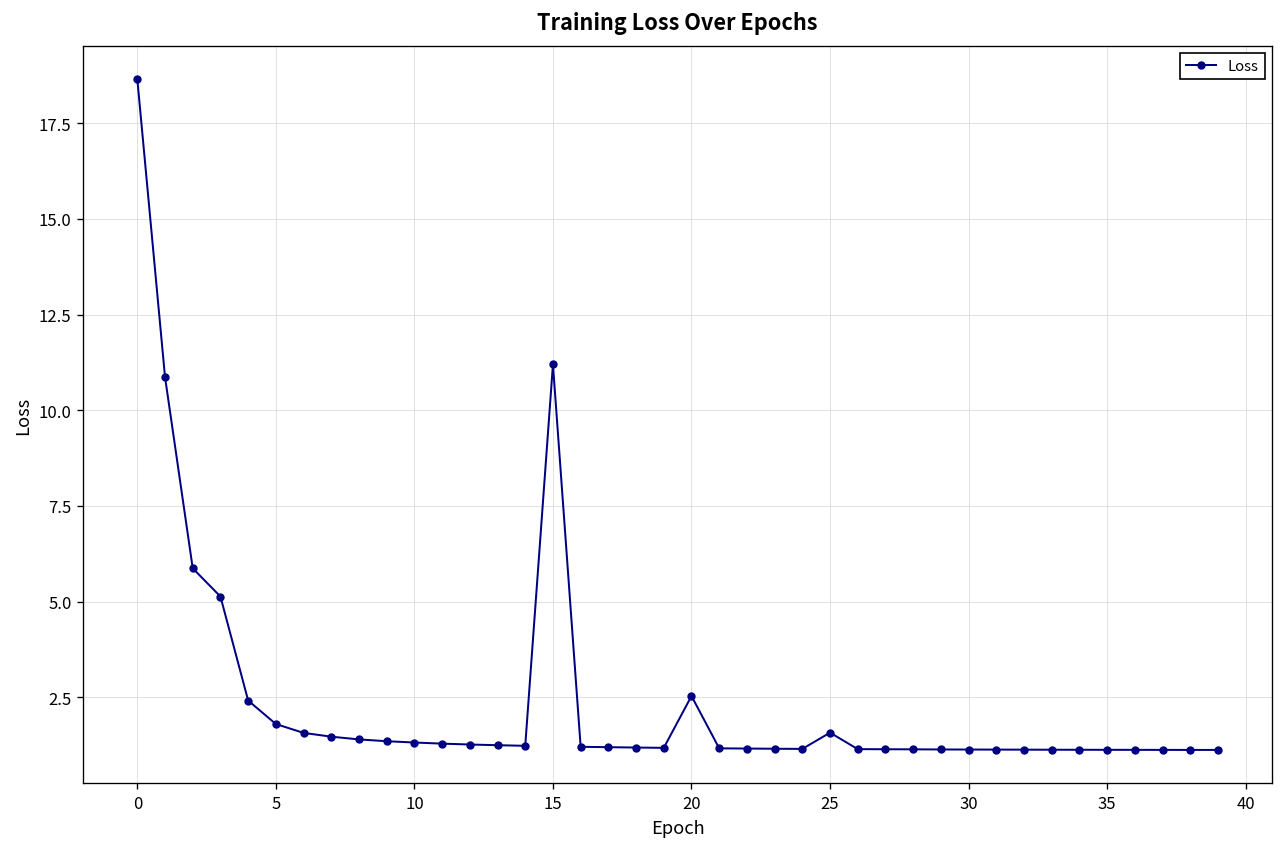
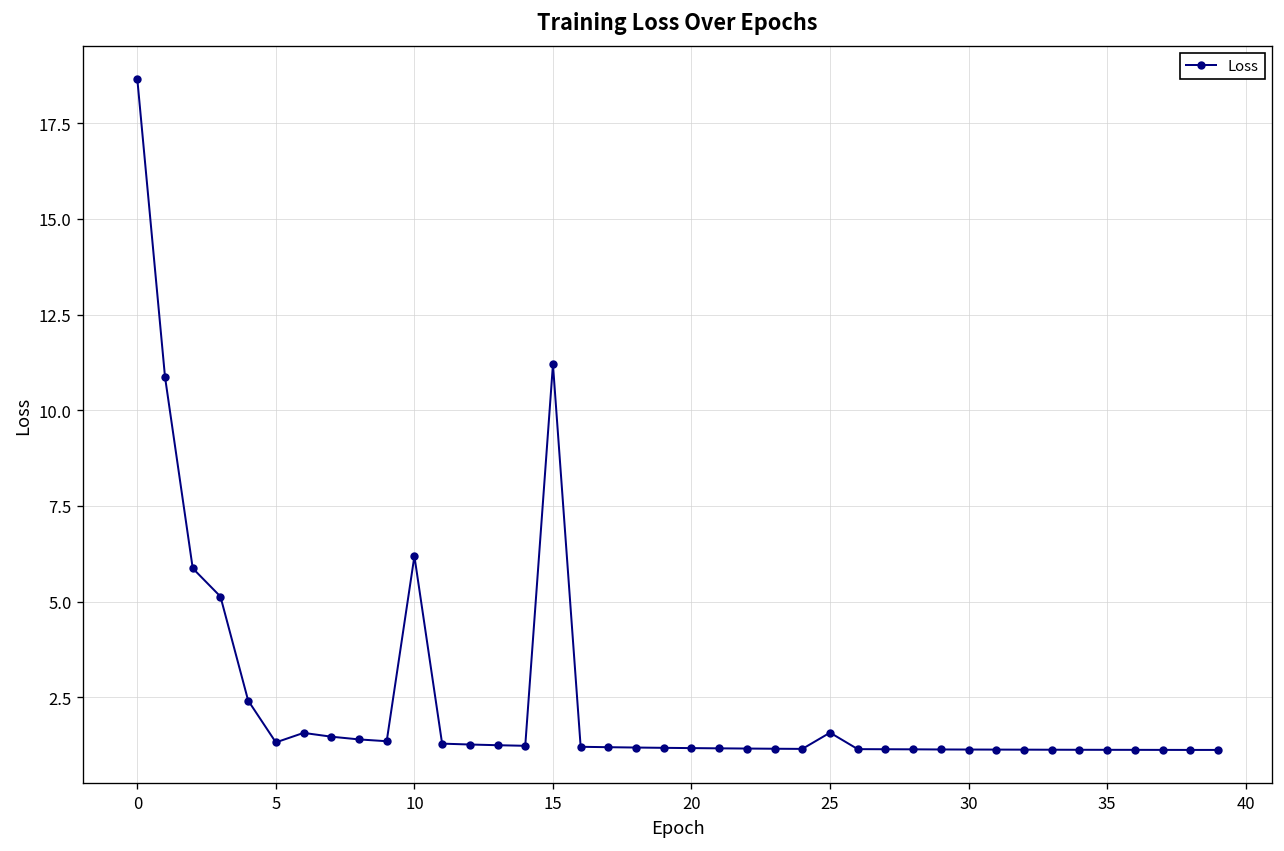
  {
    "0": 18.7,
-   "5": 1.8,
-   "10": 1.3,
+   "5": 1.3,
+   "10": 6.2,
    "15": 11.2,
-   "20": 2.5,
+   "20": 1.2,
    "25": 1.6,
    "30": 1.1,
    "35": 1.1
  }
